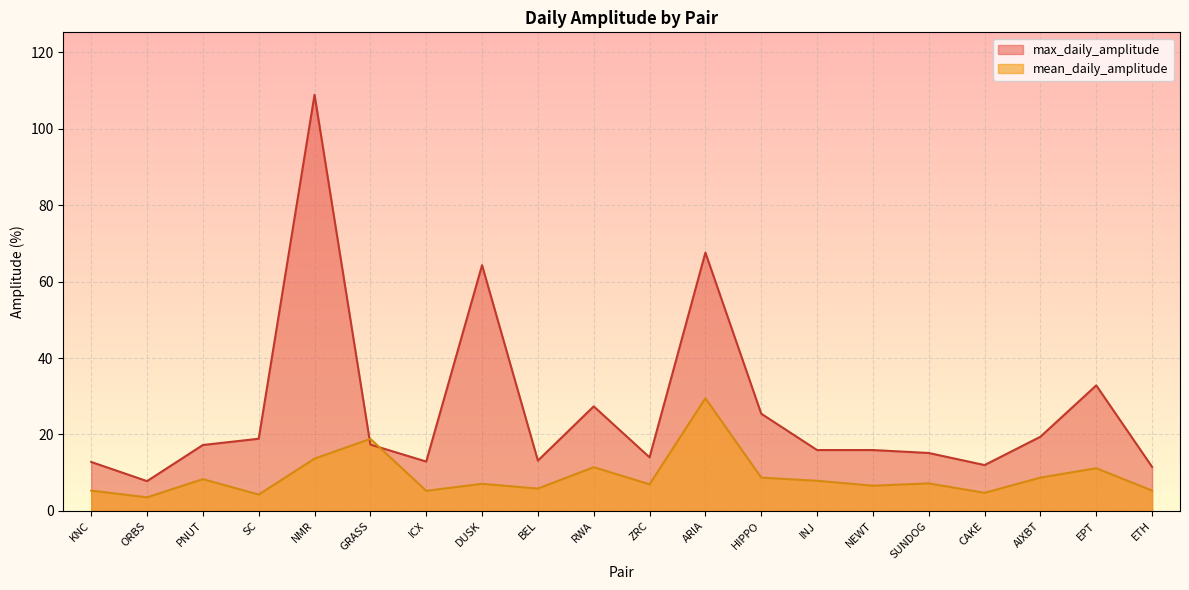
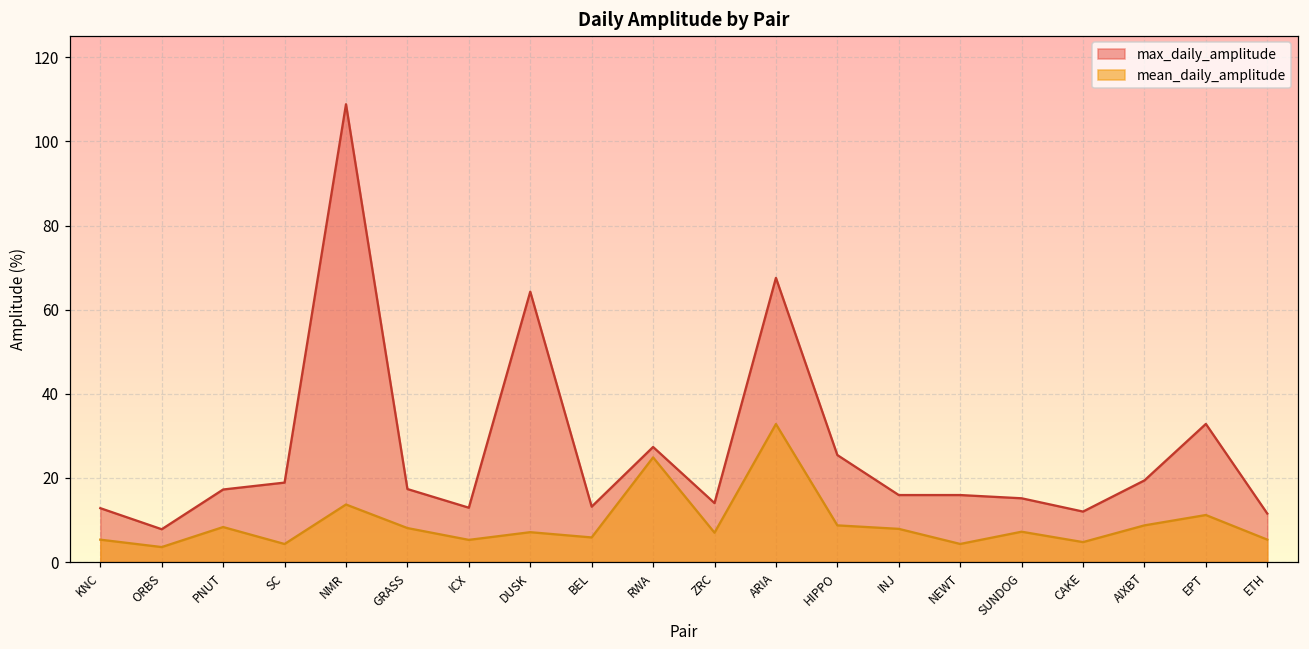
  {
    "max_daily_amplitude": {
      "KNC": 13,
      "ORBS": 8,
      "PNUT": 17,
      "SC": 19,
      "NMR": 109,
      "GRASS": 17,
      "ICX": 13,
      "DUSK": 64,
      "BEL": 13,
      "RWA": 27,
      "ZRC": 14,
      "ARIA": 68,
      "HIPPO": 25,
      "INJ": 16,
      "NEWT": 16,
      "SUNDOG": 15,
      "CAKE": 12,
      "AIXBT": 19,
      "EPT": 33,
      "ETH": 12
    },
    "mean_daily_amplitude": {
      "KNC": 5,
      "ORBS": 4,
      "PNUT": 8,
      "SC": 4,
      "NMR": 14,
-     "GRASS": 19,
+     "GRASS": 8,
      "ICX": 5,
      "DUSK": 7,
      "BEL": 6,
-     "RWA": 11,
+     "RWA": 25,
      "ZRC": 7,
-     "ARIA": 29,
+     "ARIA": 33,
      "HIPPO": 9,
      "INJ": 8,
-     "NEWT": 7,
+     "NEWT": 4,
      "SUNDOG": 7,
      "CAKE": 5,
      "AIXBT": 9,
      "EPT": 11,
      "ETH": 5
    }
  }
